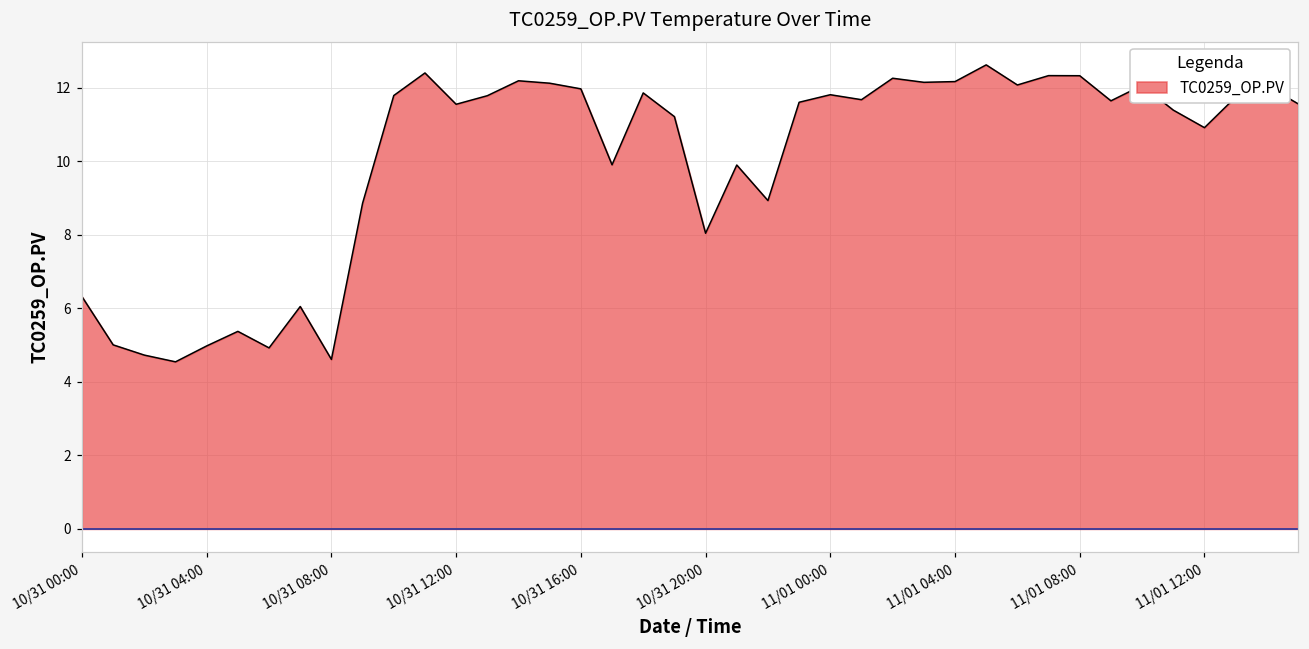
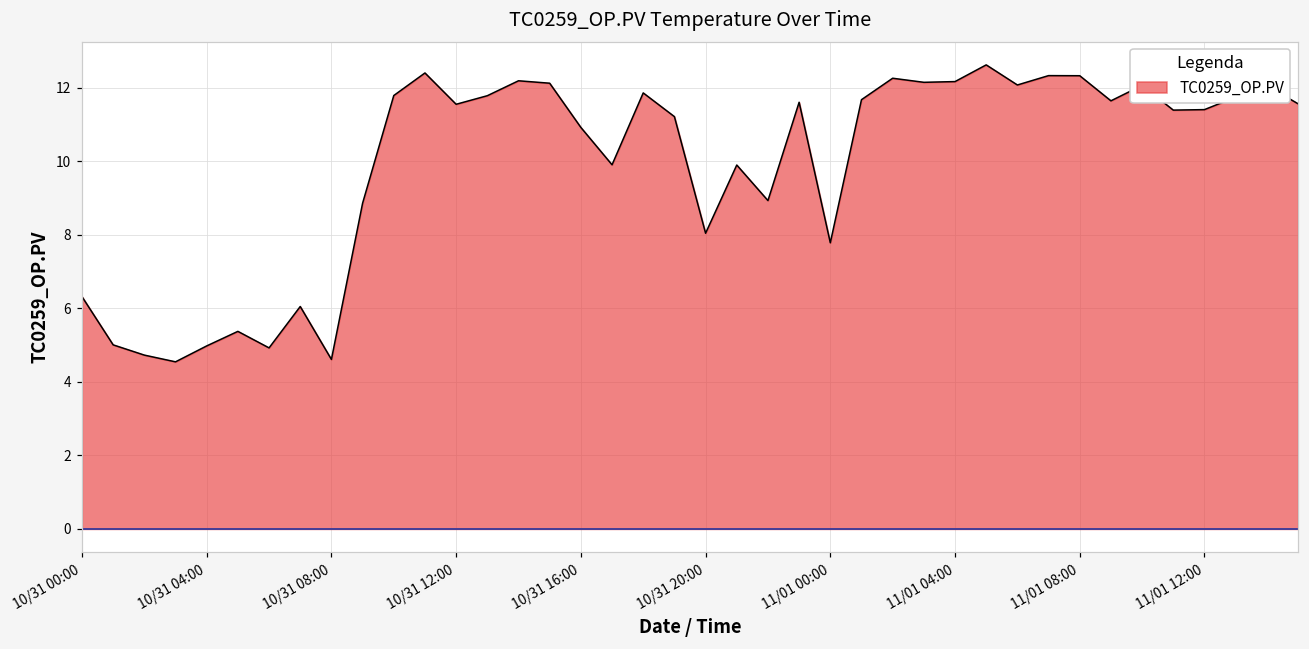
  {
    "10/31 00:00": 6.3,
    "10/31 04:00": 5.0,
    "10/31 08:00": 4.6,
    "10/31 12:00": 11.6,
-   "10/31 16:00": 12.0,
+   "10/31 16:00": 10.9,
    "10/31 20:00": 8.0,
-   "11/01 00:00": 11.8,
+   "11/01 00:00": 7.8,
    "11/01 04:00": 12.2,
    "11/01 08:00": 12.3,
-   "11/01 12:00": 10.9
+   "11/01 12:00": 11.4
  }
